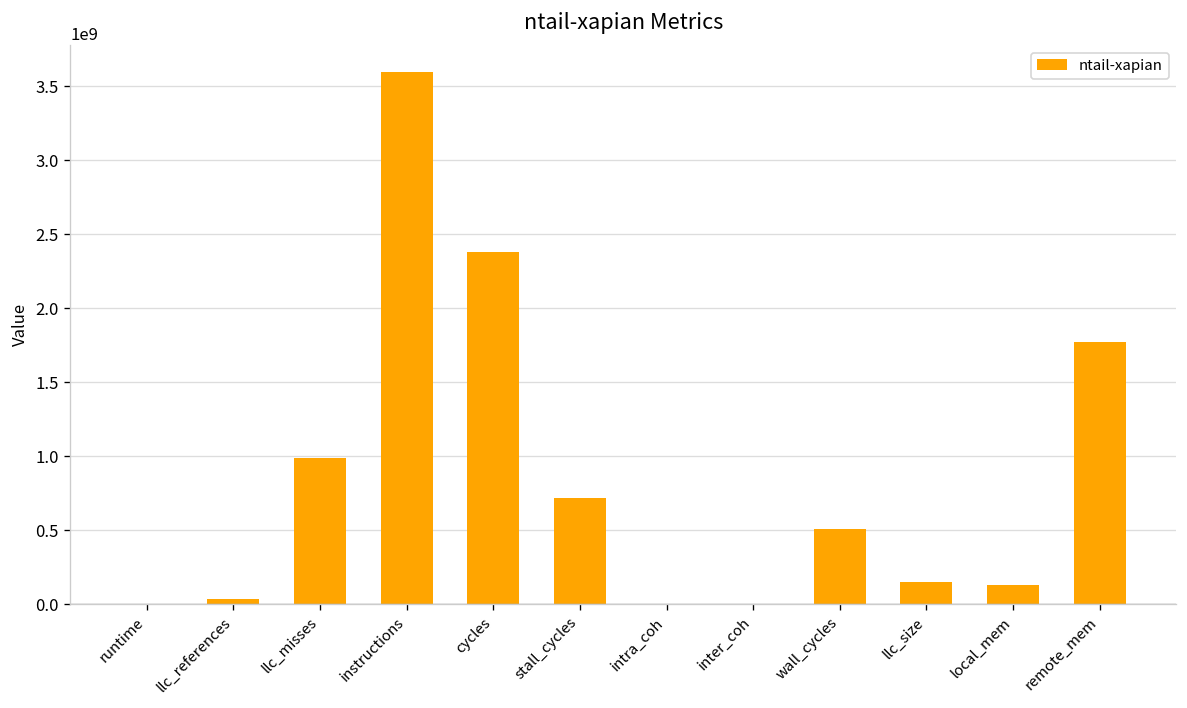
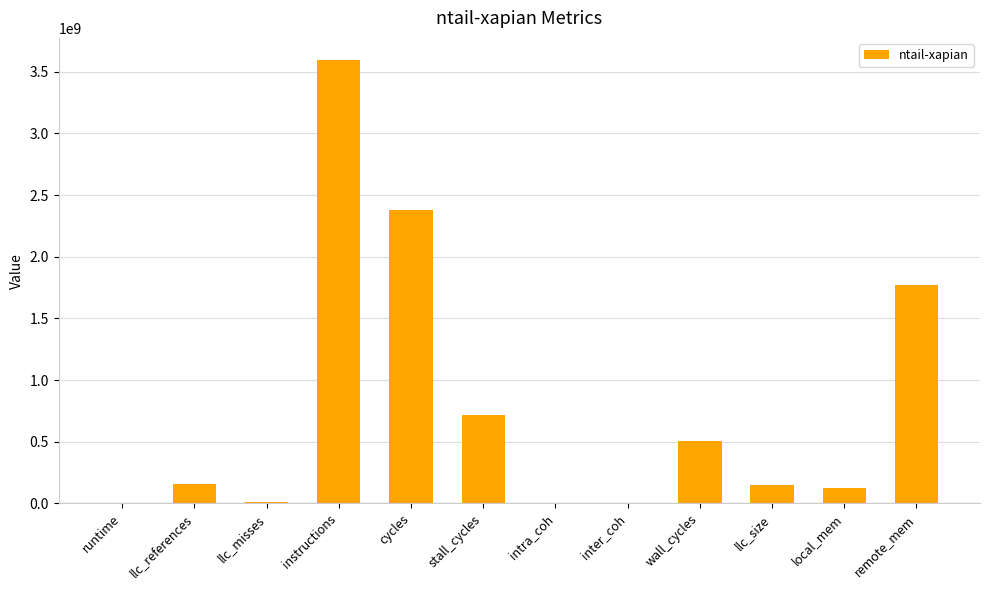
  {
-   "llc_references": 30000000,
-   "llc_misses": 980000000,
+   "llc_references": 160000000,
+   "llc_misses": 10000000,
    "instructions": 3590000000,
    "cycles": 2380000000,
    "stall_cycles": 710000000,
    "wall_cycles": 510000000,
    "llc_size": 150000000,
    "local_mem": 130000000,
    "remote_mem": 1770000000
  }
